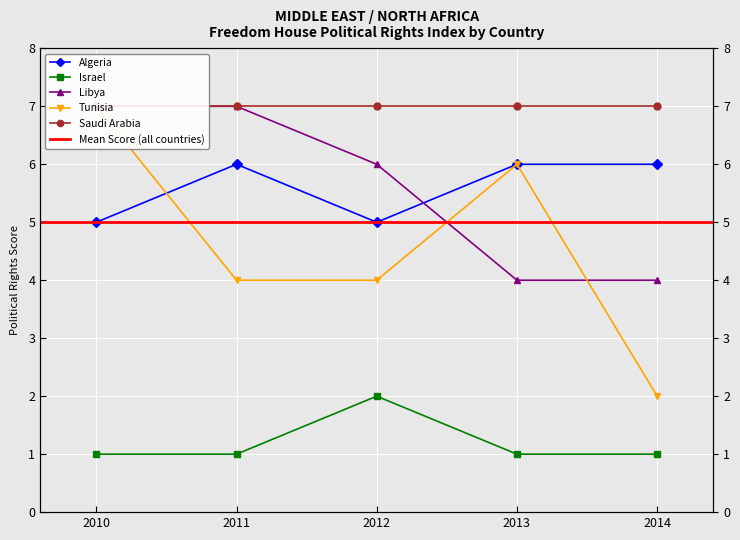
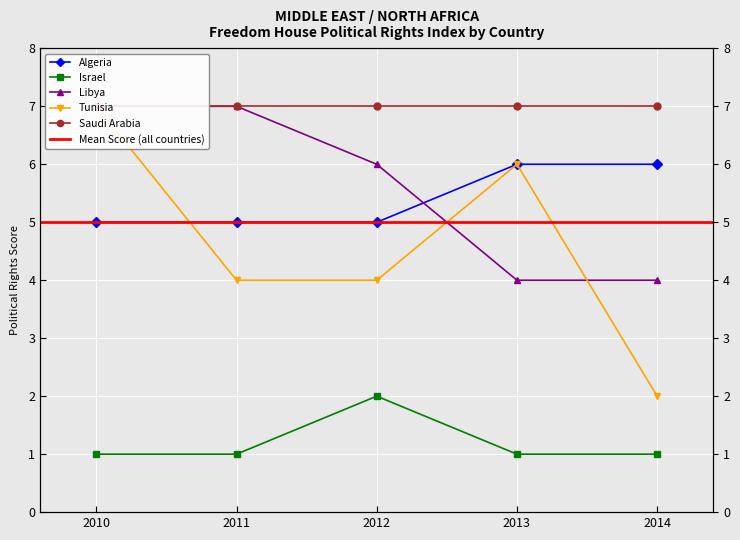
  {
    "Algeria": {
      "2010": 5,
-     "2011": 6,
+     "2011": 5,
      "2012": 5,
      "2014": 6
    },
    "Israel": {
      "2010": 1,
      "2011": 1,
      "2012": 2,
      "2013": 1,
      "2014": 1
    },
    "Libya": {
      "2012": 6,
      "2013": 4,
      "2014": 4
    },
    "Tunisia": {
      "2011": 4,
      "2012": 4,
      "2014": 2
    },
    "Saudi Arabia": {
      "2012": 7,
      "2013": 7,
      "2014": 7
    }
  }
